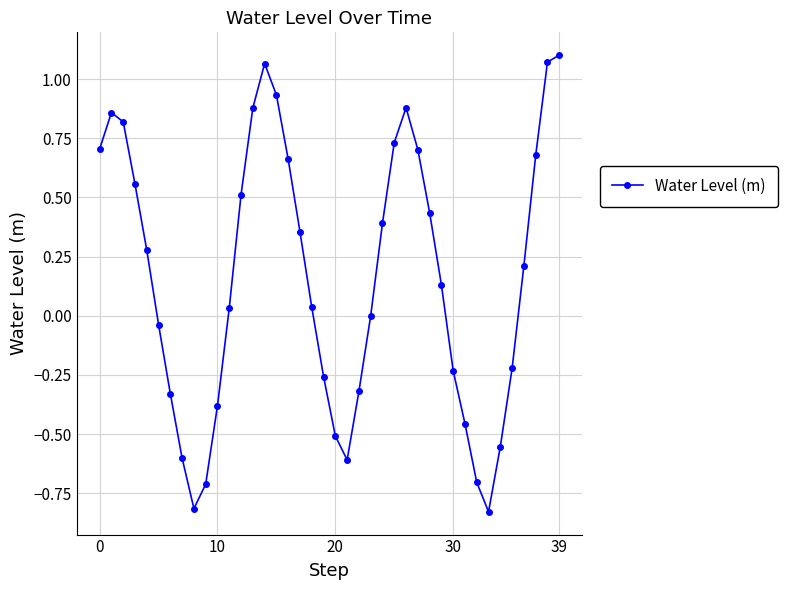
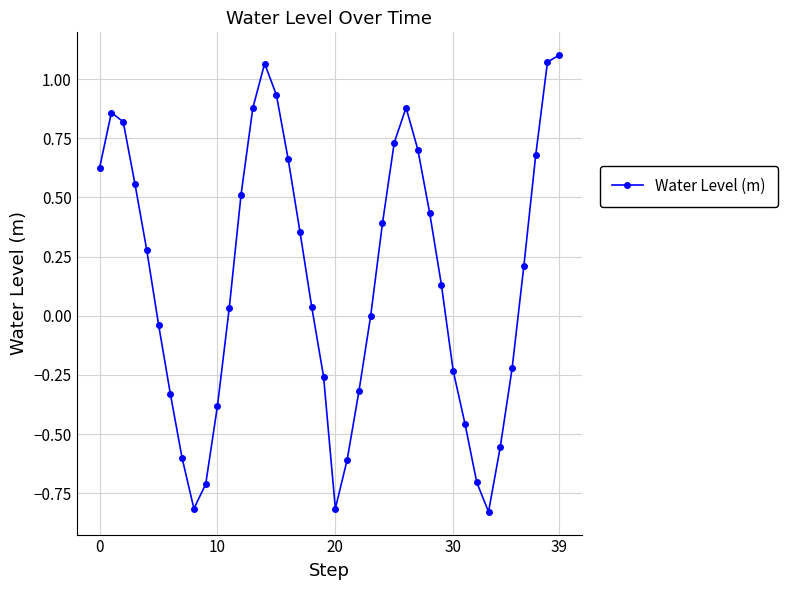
  {
-   "0": 0.70,
+   "0": 0.63,
    "10": -0.38,
-   "20": -0.51,
+   "20": -0.82,
    "30": -0.23,
    "39": 1.10
  }
